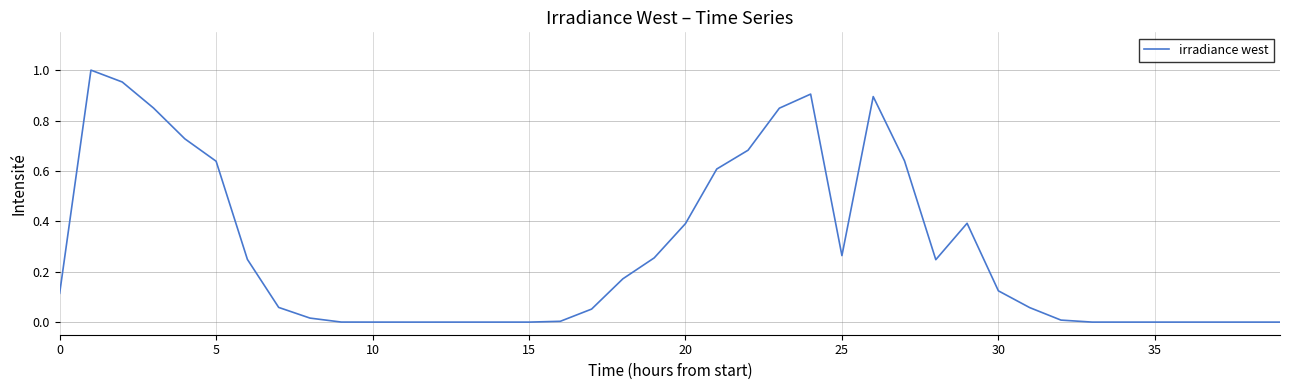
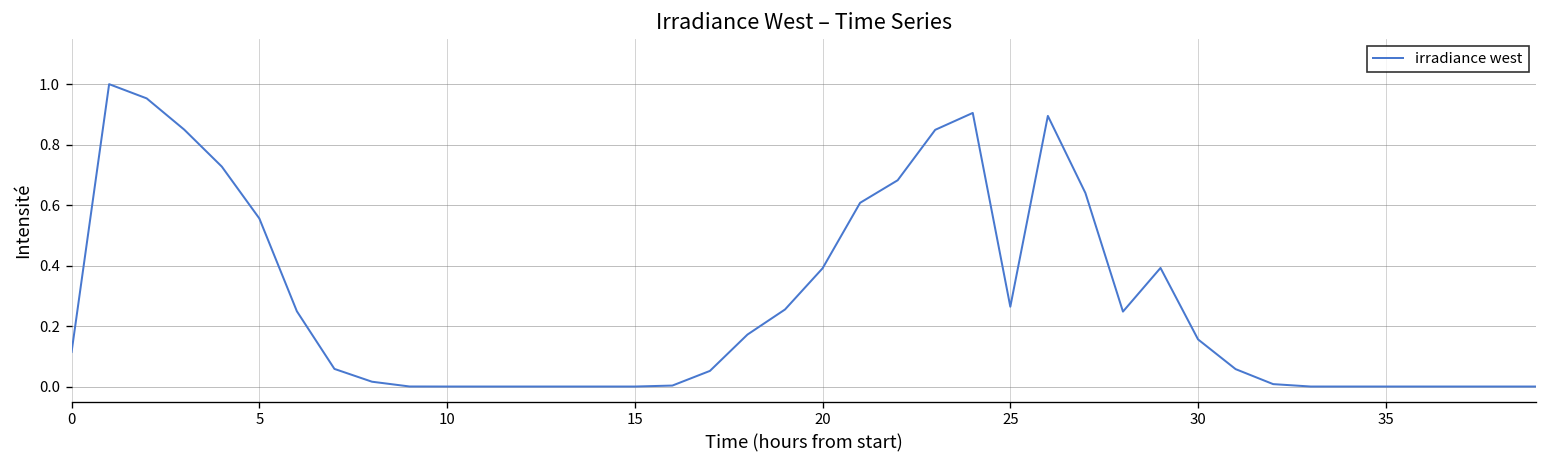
  {
    "0": 0.11,
-   "5": 0.64,
+   "5": 0.56,
    "10": 0.00,
    "15": 0.00,
    "20": 0.39,
    "25": 0.26,
-   "30": 0.12,
+   "30": 0.16,
    "35": 0.00
  }
